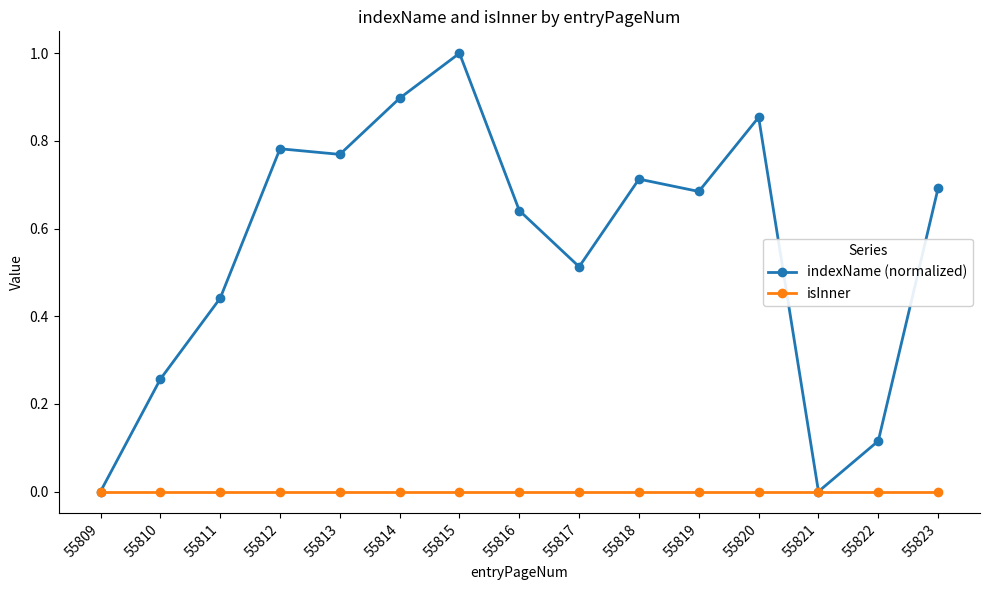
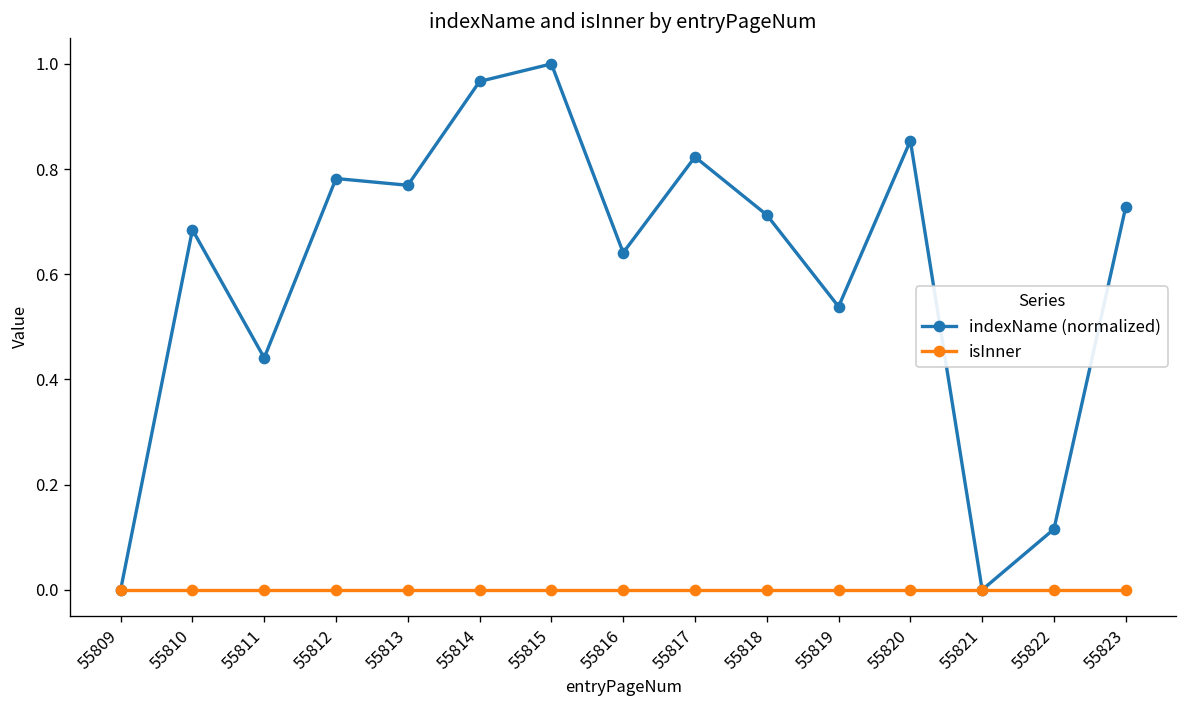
  {
    "indexName (normalized)": {
-     "55810": 0.26,
+     "55810": 0.68,
      "55811": 0.44,
      "55812": 0.78,
      "55813": 0.77,
-     "55814": 0.90,
+     "55814": 0.97,
      "55815": 1.00,
      "55816": 0.64,
-     "55817": 0.51,
+     "55817": 0.82,
      "55818": 0.71,
-     "55819": 0.68,
+     "55819": 0.54,
      "55820": 0.85,
      "55822": 0.12,
-     "55823": 0.69
+     "55823": 0.73
    },
    "isInner": {
      "55810": 0.00,
      "55811": 0.00,
      "55812": 0.00,
      "55813": 0.00,
      "55814": 0.00,
      "55815": 0.00,
      "55816": 0.00,
      "55817": 0.00,
      "55818": 0.00,
      "55819": 0.00,
      "55820": 0.00,
      "55822": 0.00,
      "55823": 0.00
    }
  }
